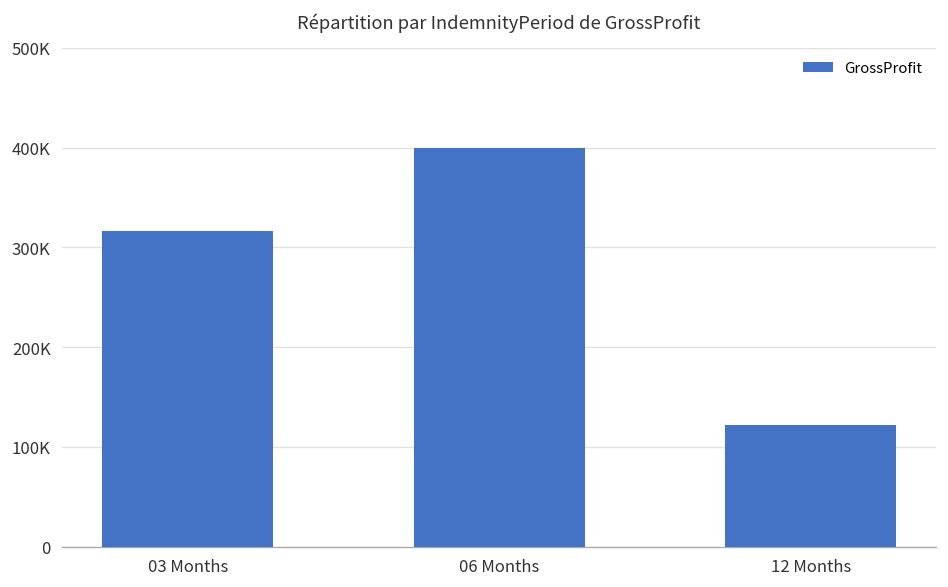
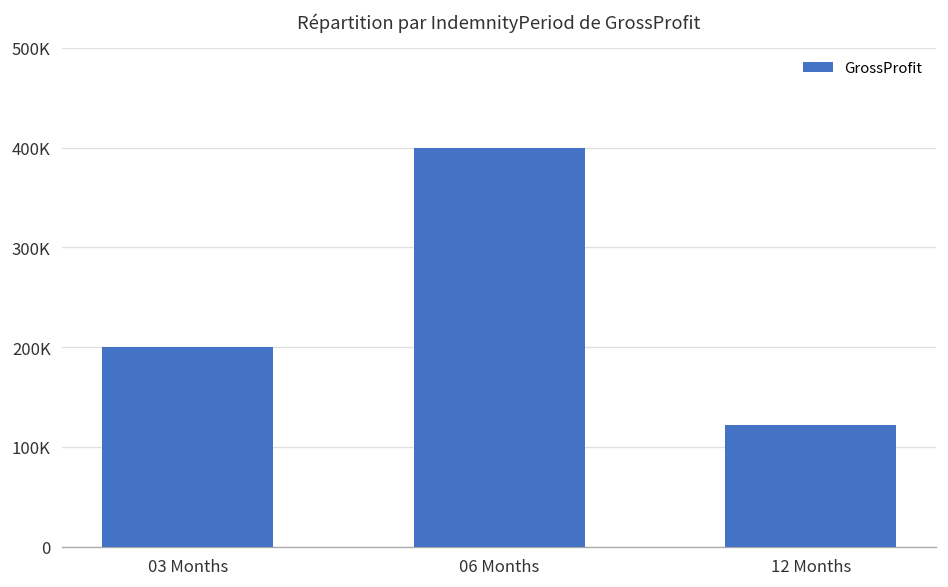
  {
-   "03 Months": 320000,
+   "03 Months": 200000,
    "06 Months": 400000,
    "12 Months": 120000
  }
